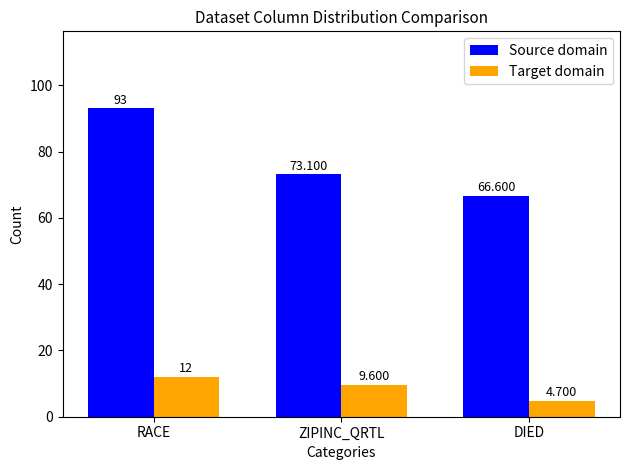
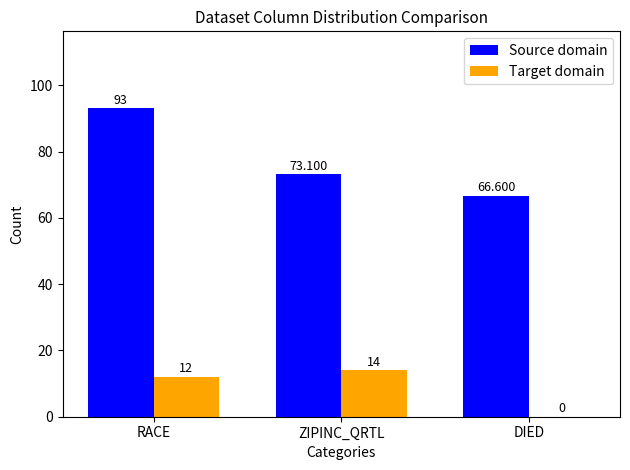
  {
    "Source domain": {
      "RACE": 93,
      "ZIPINC_QRTL": 73.100,
      "DIED": 66.600
    },
    "Target domain": {
      "RACE": 12,
-     "ZIPINC_QRTL": 9.600,
-     "DIED": 4.700
+     "ZIPINC_QRTL": 14,
+     "DIED": 0
    }
  }
